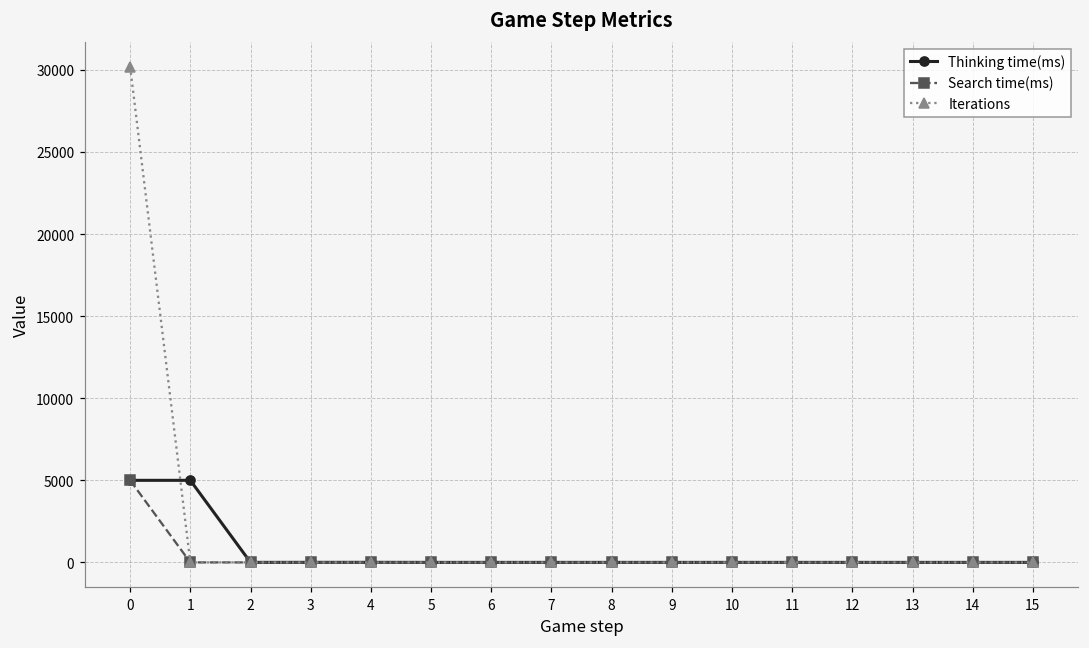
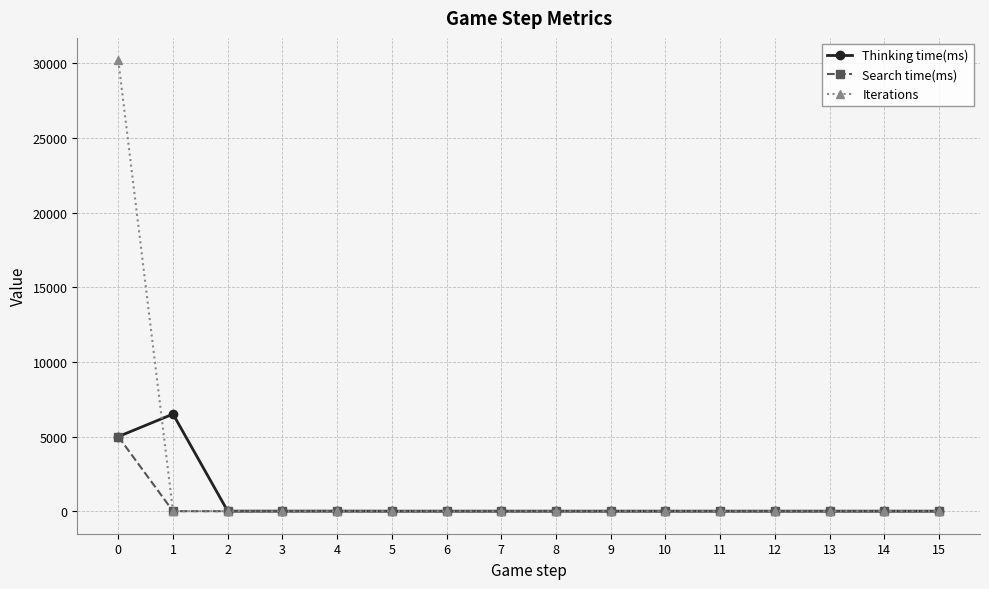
  {
    "Thinking time(ms)": {
-     "1": 5000
+     "1": 6500
    },
    "Iterations": {
      "0": 30200
    }
  }
